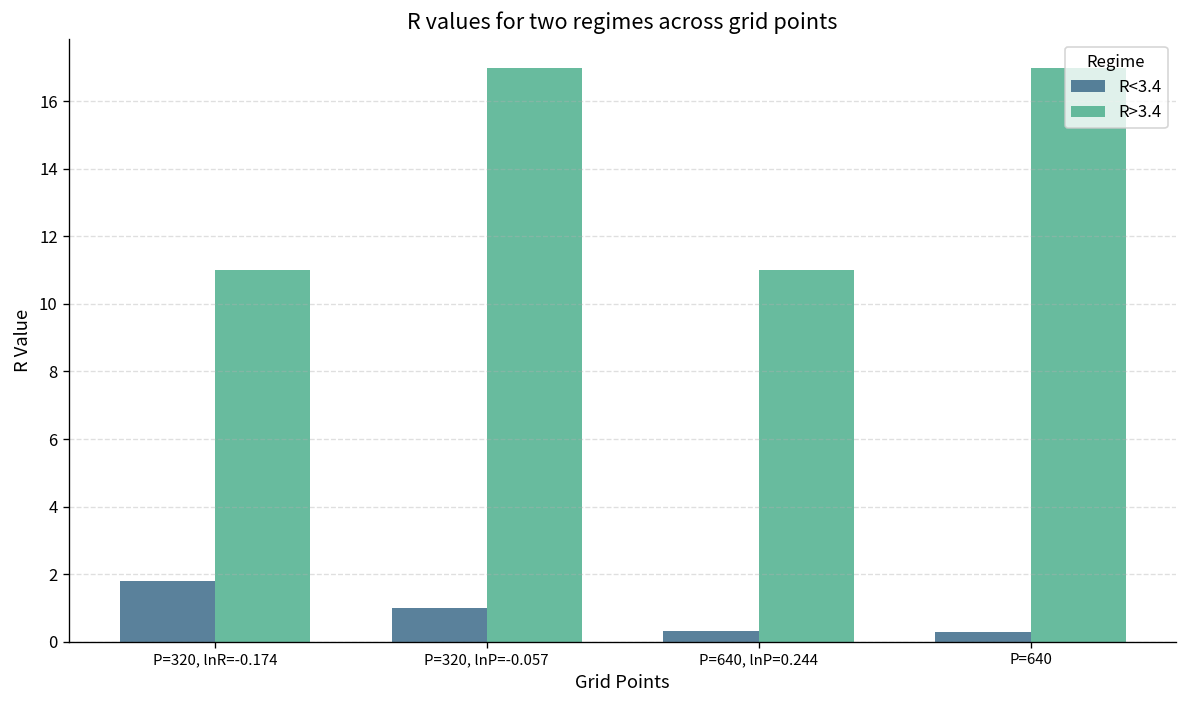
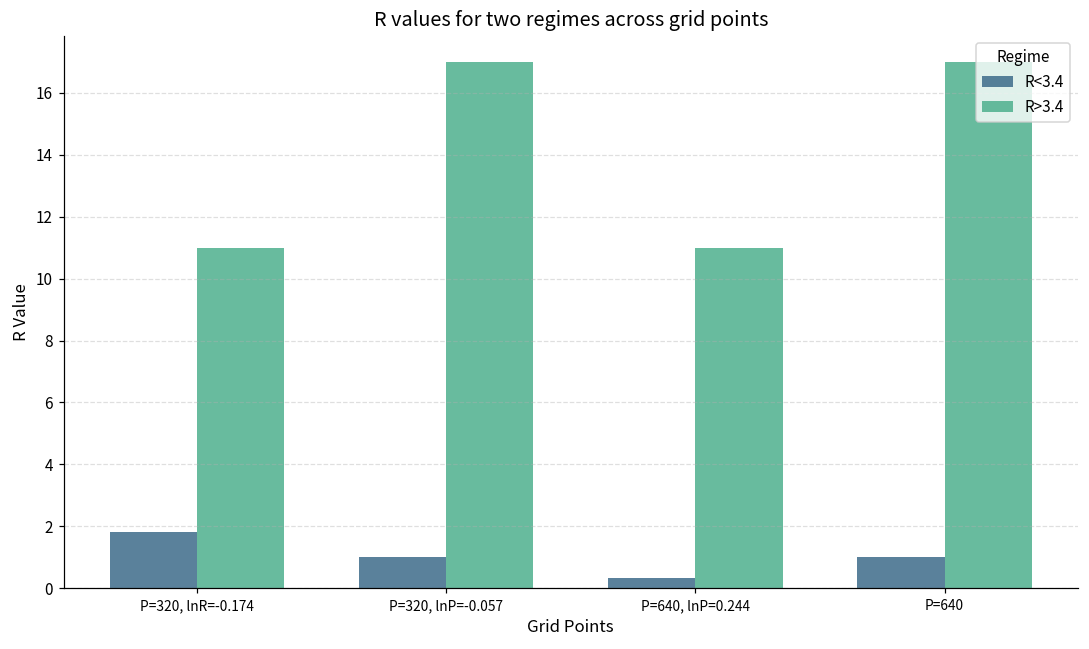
  {
    "R<3.4": {
      "P=320, lnR=-0.174": 1.8,
      "P=320, lnP=-0.057": 1.0,
      "P=640, lnP=0.244": 0.3,
-     "P=640": 0.3
+     "P=640": 1.0
    },
    "R>3.4": {
      "P=320, lnR=-0.174": 11.0,
      "P=320, lnP=-0.057": 17.0,
      "P=640, lnP=0.244": 11.0
    }
  }
